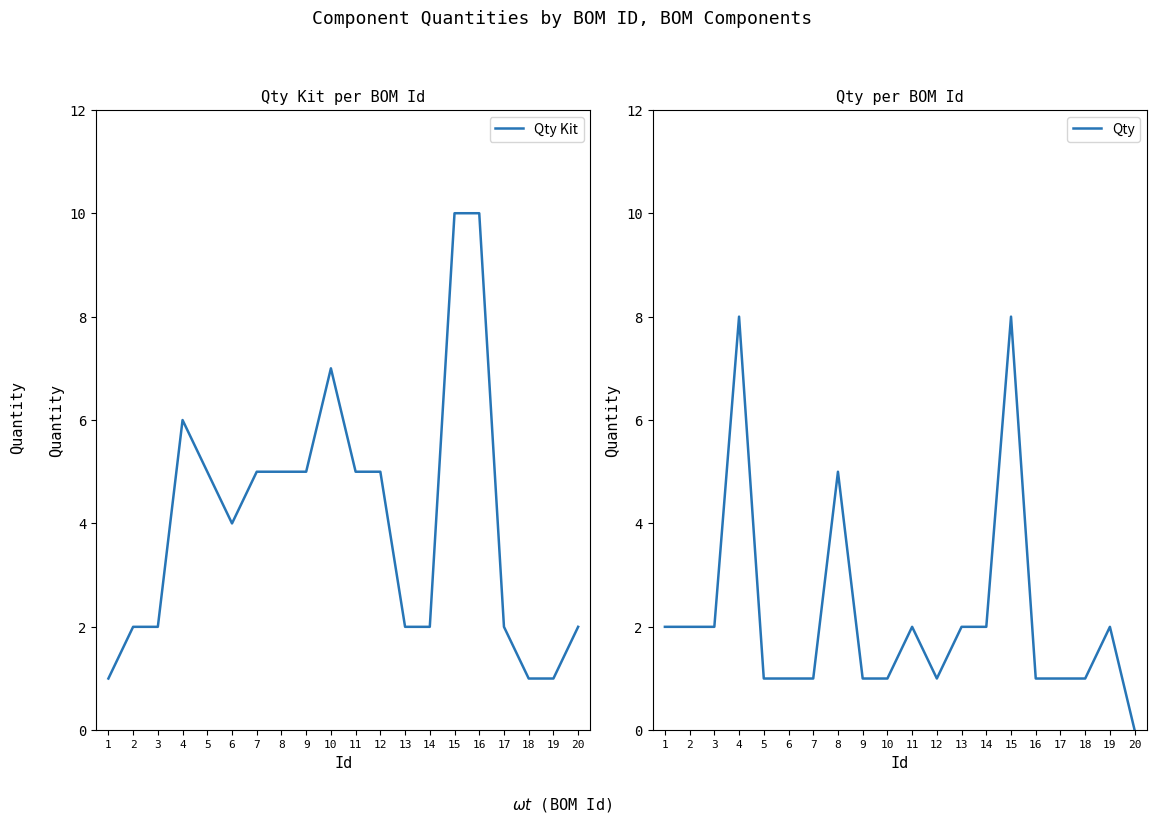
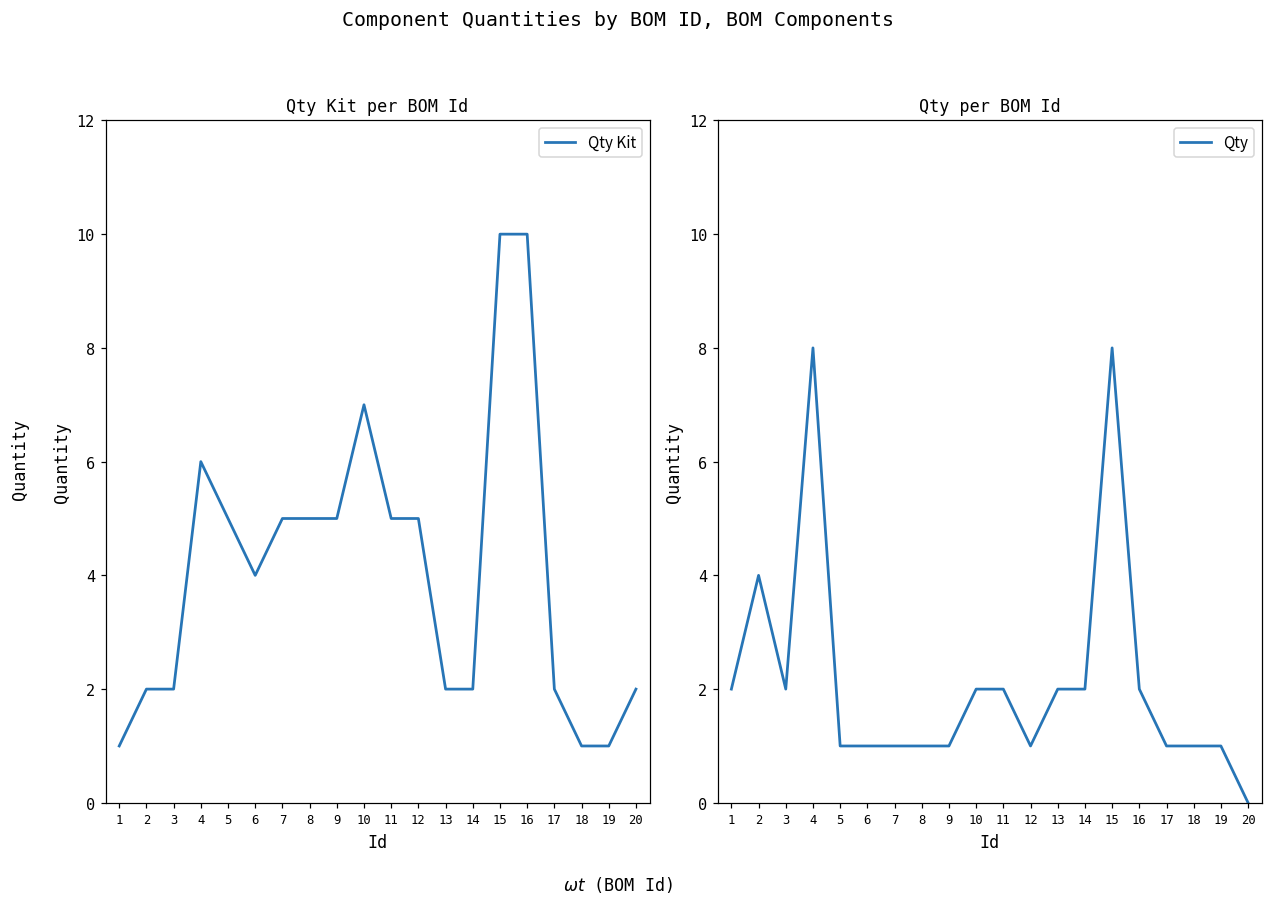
  {
    "Qty Kit per BOM Id": {
      "1": 1.0,
      "2": 2.0,
      "3": 2.0,
      "4": 6.0,
      "5": 5.0,
      "6": 4.0,
      "7": 5.0,
      "8": 5.0,
      "9": 5.0,
      "10": 7.0,
      "11": 5.0,
      "12": 5.0,
      "13": 2.0,
      "14": 2.0,
      "15": 10.0,
      "16": 10.0,
      "17": 2.0,
      "18": 1.0,
      "19": 1.0,
      "20": 2.0
    },
    "Qty per BOM Id": {
      "1": 2,
-     "2": 2,
+     "2": 4,
      "3": 2,
      "4": 8,
      "5": 1,
      "6": 1,
      "7": 1,
-     "8": 5,
+     "8": 1,
      "9": 1,
-     "10": 1,
+     "10": 2,
      "11": 2,
      "12": 1,
      "13": 2,
      "14": 2,
      "15": 8,
-     "16": 1,
+     "16": 2,
      "17": 1,
      "18": 1,
-     "19": 2,
+     "19": 1,
      "20": 0
    }
  }
